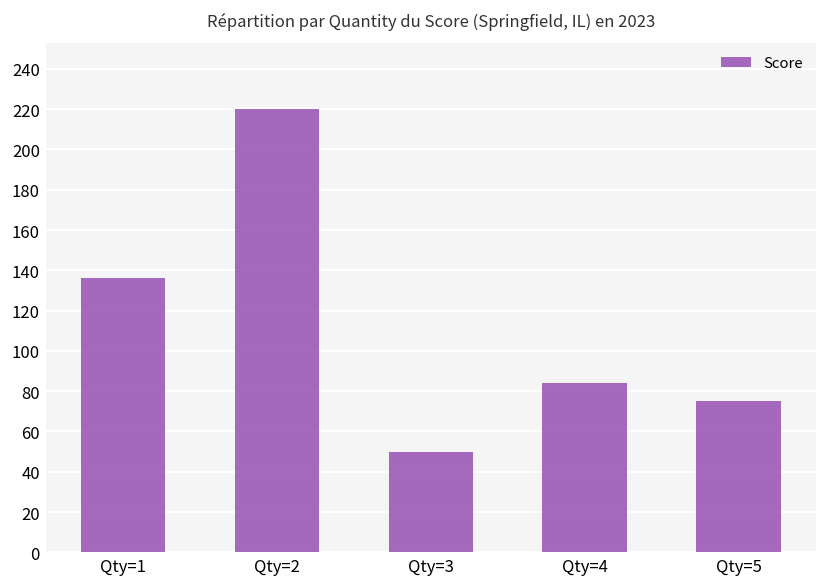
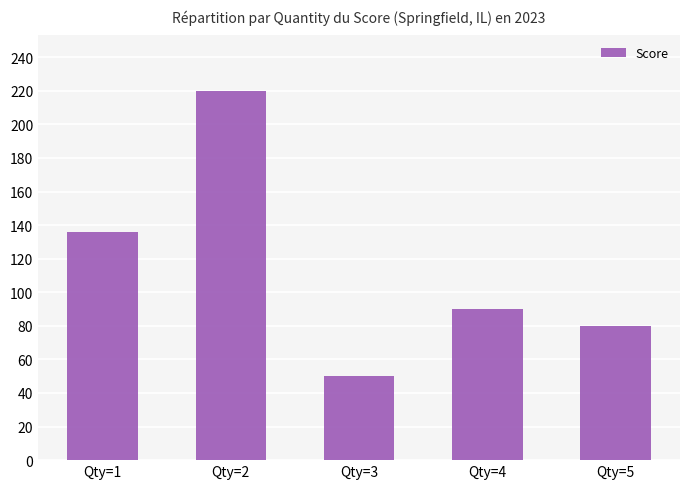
  {
    "Qty=1": 136,
    "Qty=2": 220,
    "Qty=3": 50,
-   "Qty=4": 84,
-   "Qty=5": 75
+   "Qty=4": 90,
+   "Qty=5": 80
  }
